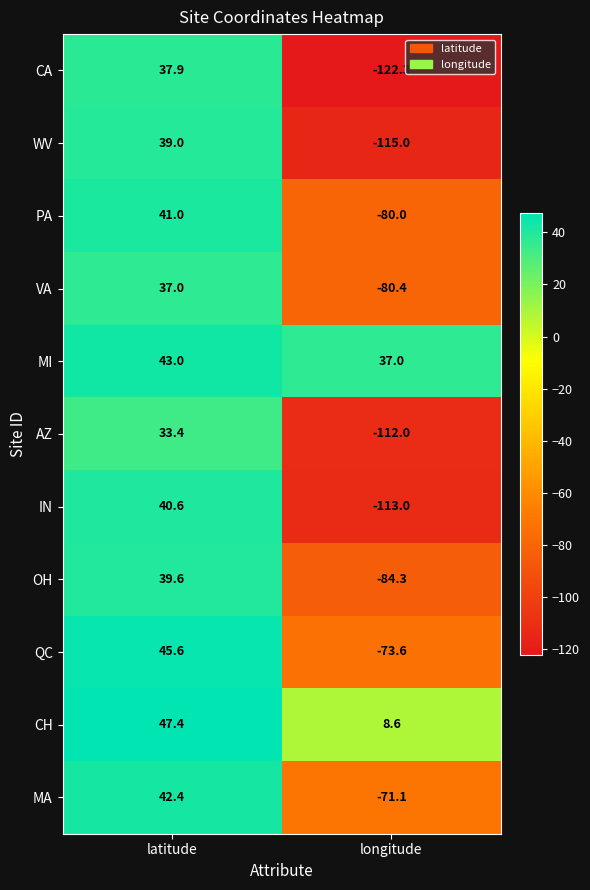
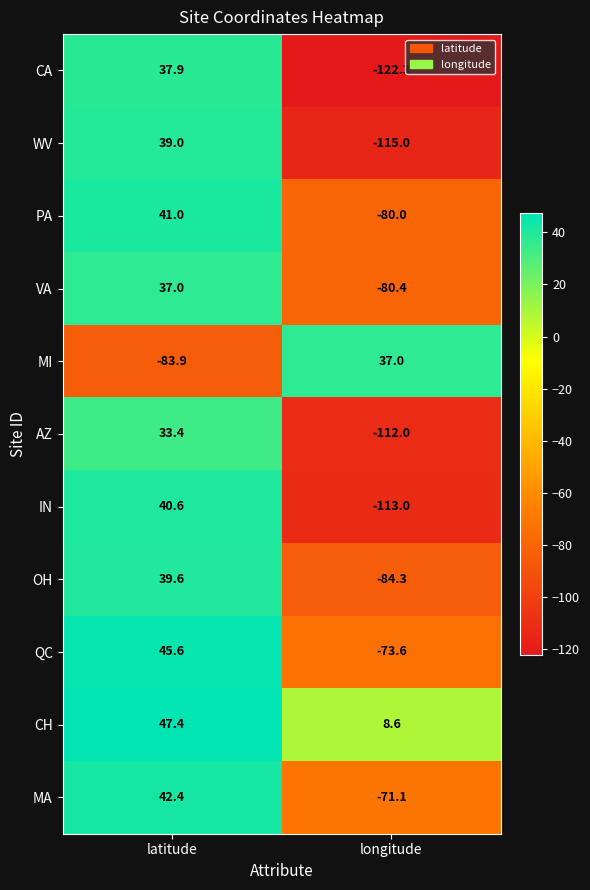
  {
    "CA": {
      "latitude": 37.9
    },
    "WV": {
      "latitude": 39.0,
      "longitude": -115.0
    },
    "PA": {
      "latitude": 41.0,
      "longitude": -80.0
    },
    "VA": {
      "latitude": 37.0,
      "longitude": -80.4
    },
    "MI": {
-     "latitude": 43.0,
+     "latitude": -83.9,
      "longitude": 37.0
    },
    "AZ": {
      "latitude": 33.4,
      "longitude": -112.0
    },
    "IN": {
      "latitude": 40.6,
      "longitude": -113.0
    },
    "OH": {
      "latitude": 39.6,
      "longitude": -84.3
    },
    "QC": {
      "latitude": 45.6,
      "longitude": -73.6
    },
    "CH": {
      "latitude": 47.4,
      "longitude": 8.6
    },
    "MA": {
      "latitude": 42.4,
      "longitude": -71.1
    }
  }
